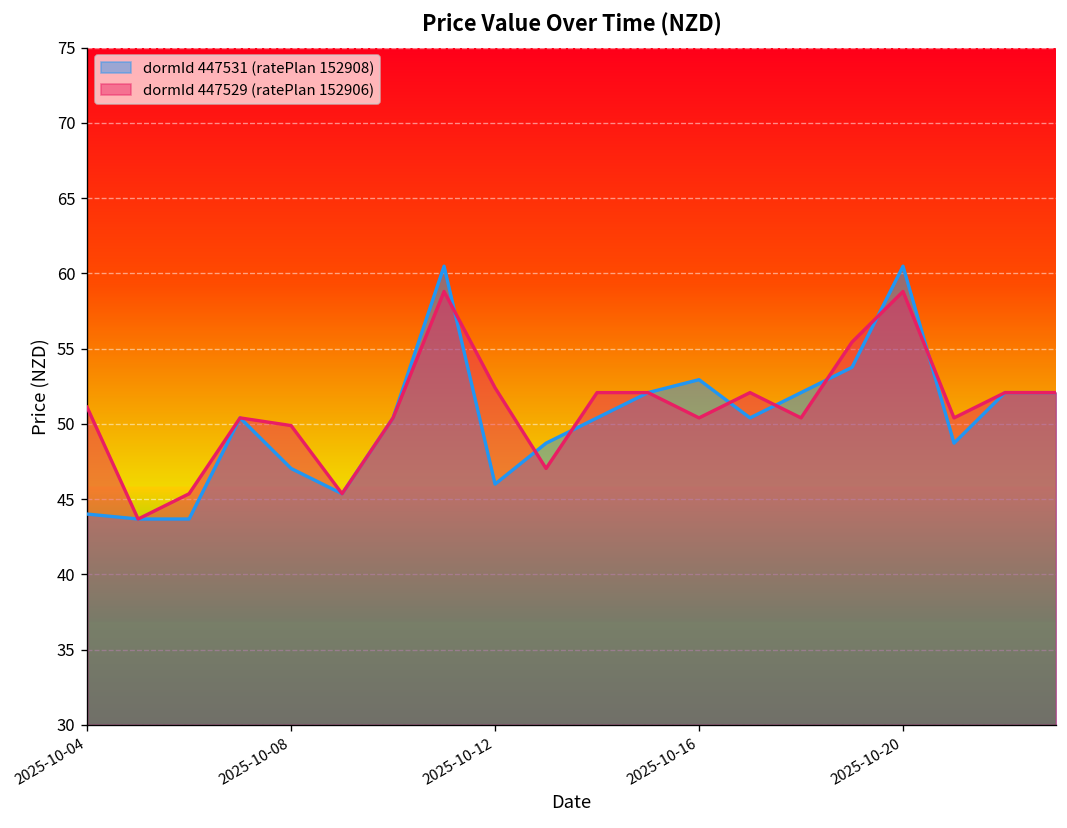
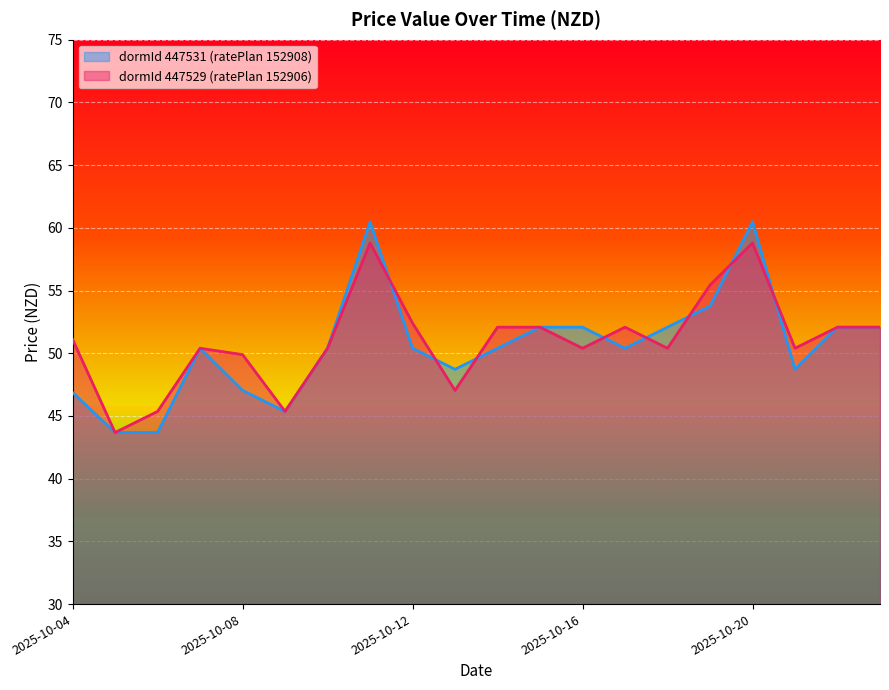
  {
    "dormId 447531 (ratePlan 152908)": {
-     "2025-10-04": 44.0,
+     "2025-10-04": 46.9,
      "2025-10-08": 47.0,
-     "2025-10-12": 46.0,
-     "2025-10-16": 52.9,
+     "2025-10-12": 50.4,
+     "2025-10-16": 52.1,
      "2025-10-20": 60.5
    },
    "dormId 447529 (ratePlan 152906)": {
      "2025-10-04": 51.1,
      "2025-10-08": 49.9,
      "2025-10-12": 52.4,
      "2025-10-16": 50.4,
      "2025-10-20": 58.8
    }
  }
